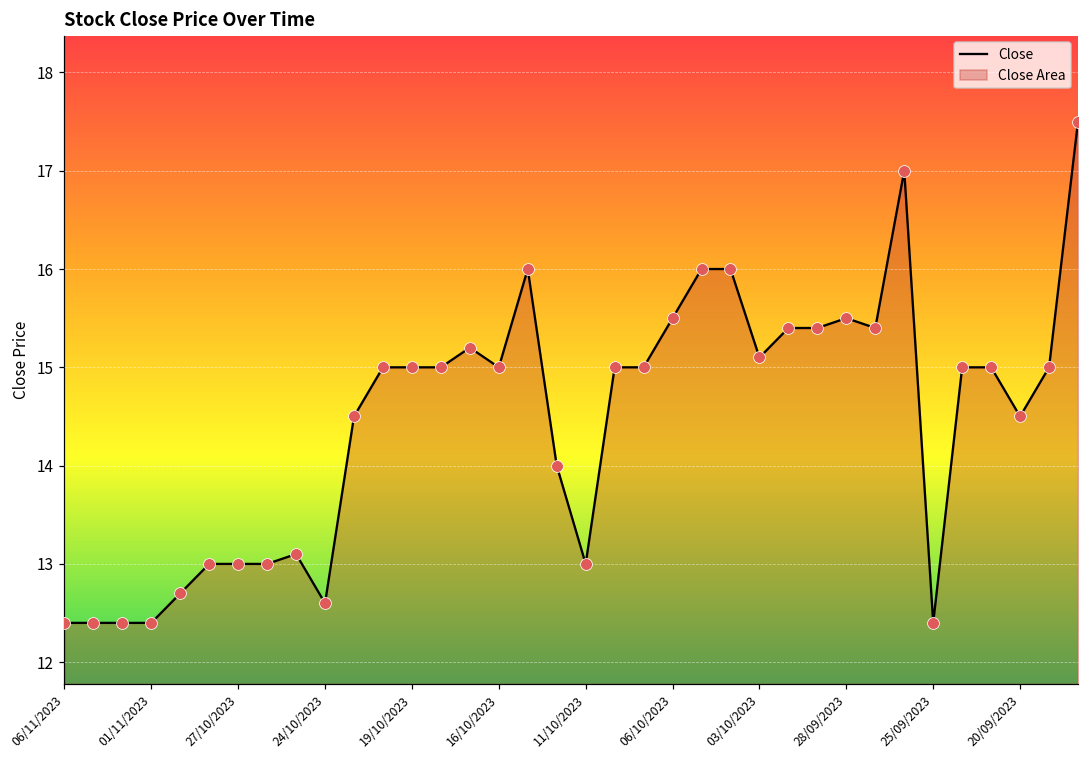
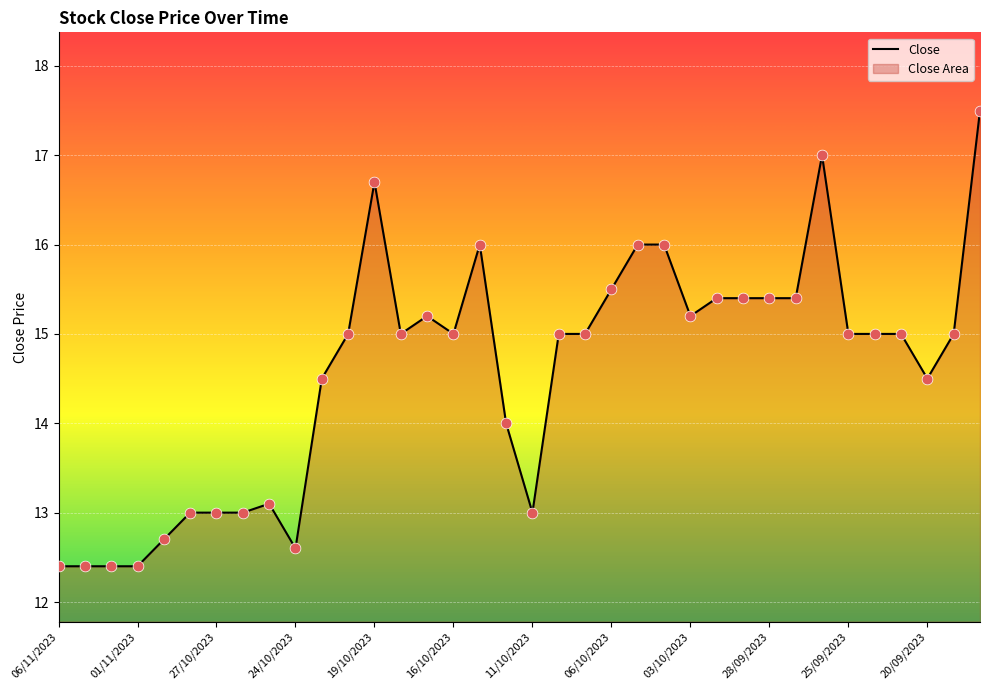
  {
    "06/11/2023": 12.4,
    "01/11/2023": 12.4,
    "27/10/2023": 13.0,
    "24/10/2023": 12.6,
-   "19/10/2023": 15.0,
+   "19/10/2023": 16.7,
    "16/10/2023": 15.0,
    "11/10/2023": 13.0,
    "06/10/2023": 15.5,
-   "03/10/2023": 15.1,
-   "28/09/2023": 15.5,
-   "25/09/2023": 12.4,
+   "03/10/2023": 15.2,
+   "28/09/2023": 15.4,
+   "25/09/2023": 15.0,
    "20/09/2023": 14.5
  }
